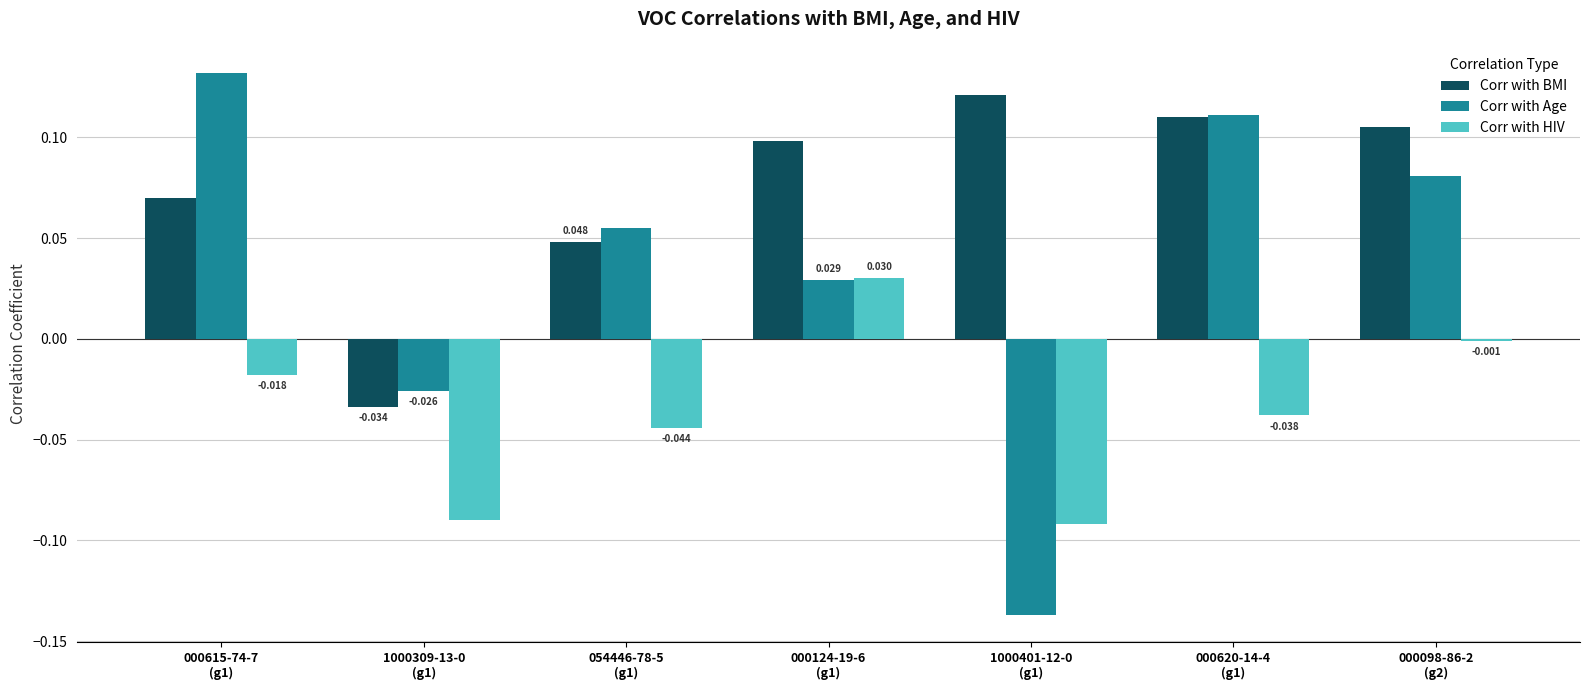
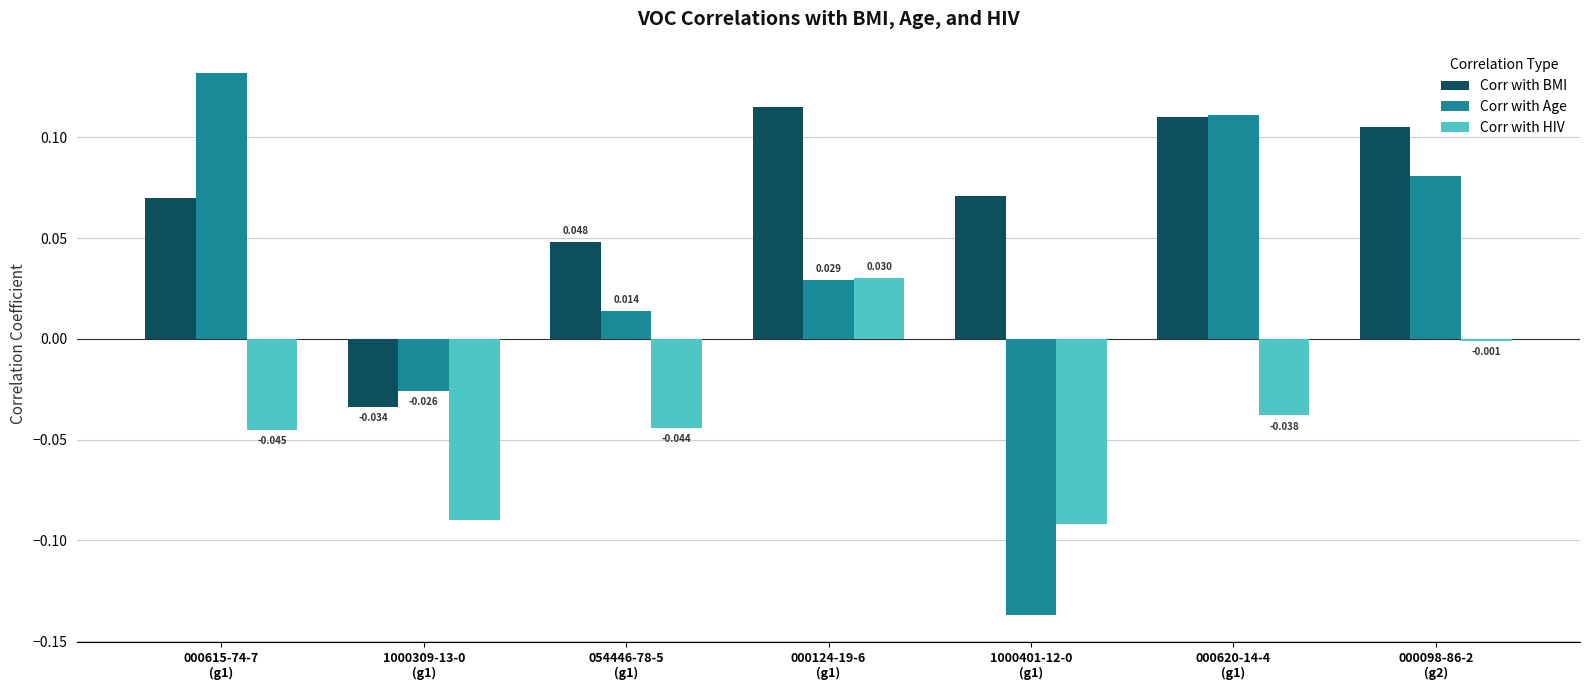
  {
    "Corr with BMI": {
      "000615-74-7 (g1)": 0.070,
-     "000124-19-6 (g1)": 0.098,
-     "1000401-12-0 (g1)": 0.121,
+     "000124-19-6 (g1)": 0.115,
+     "1000401-12-0 (g1)": 0.071,
      "000620-14-4 (g1)": 0.110,
      "000098-86-2 (g2)": 0.105
    },
    "Corr with Age": {
      "000615-74-7 (g1)": 0.132,
-     "054446-78-5 (g1)": 0.055,
+     "054446-78-5 (g1)": 0.014,
      "1000401-12-0 (g1)": -0.137,
      "000620-14-4 (g1)": 0.111,
      "000098-86-2 (g2)": 0.081
    },
    "Corr with HIV": {
-     "000615-74-7 (g1)": -0.018,
+     "000615-74-7 (g1)": -0.045,
      "054446-78-5 (g1)": -0.044,
      "000124-19-6 (g1)": 0.030,
      "000620-14-4 (g1)": -0.038,
      "000098-86-2 (g2)": -0.001
    }
  }
